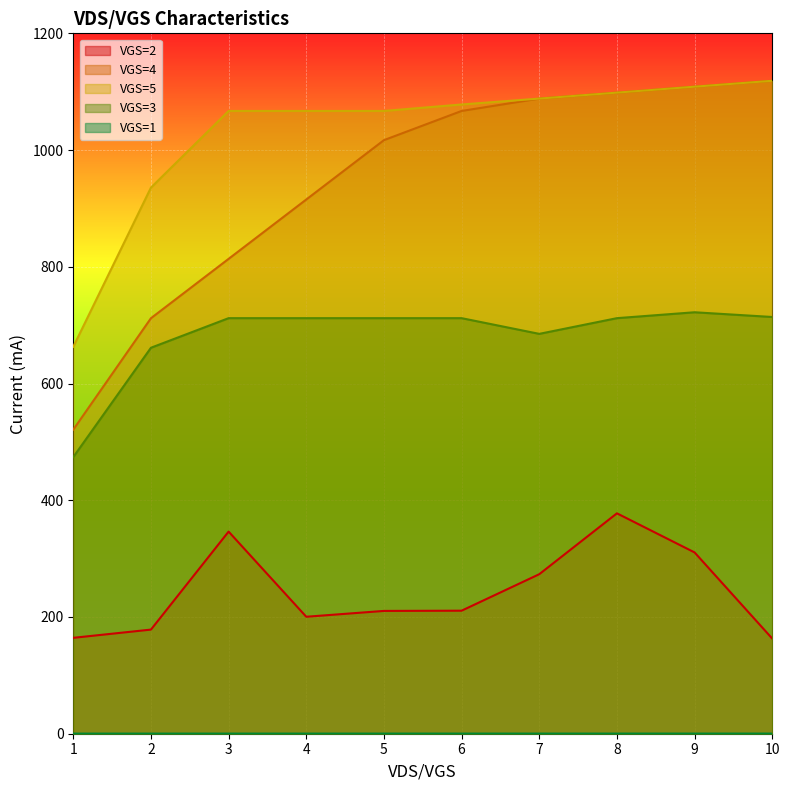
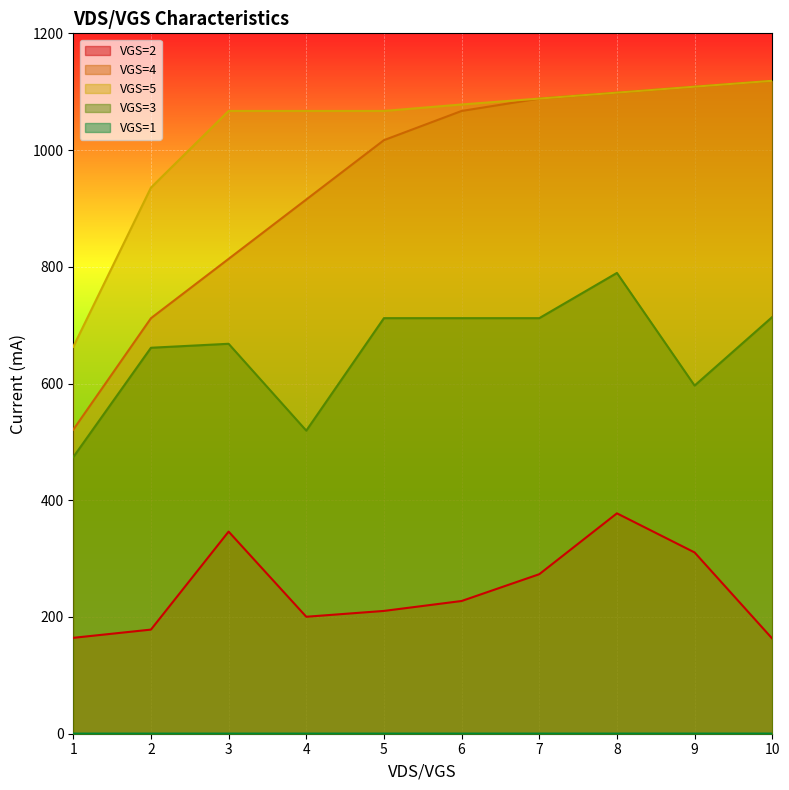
  {
    "VGS=2": {
      "1": 160,
      "2": 180,
      "3": 350,
      "4": 200,
      "5": 210,
-     "6": 210,
+     "6": 230,
      "7": 270,
      "8": 380,
      "9": 310,
      "10": 160
    },
    "VGS=3": {
      "1": 470,
      "2": 660,
-     "3": 710,
-     "4": 710,
+     "3": 670,
+     "4": 520,
      "5": 710,
      "6": 710,
-     "7": 690,
-     "8": 710,
-     "9": 720,
+     "7": 710,
+     "8": 790,
+     "9": 600,
      "10": 710
    },
    "VGS=1": {
      "1": 0,
      "2": 0,
      "3": 0,
      "4": 0,
      "5": 0,
      "6": 0,
      "7": 0,
      "8": 0,
      "9": 0,
      "10": 0
    }
  }
